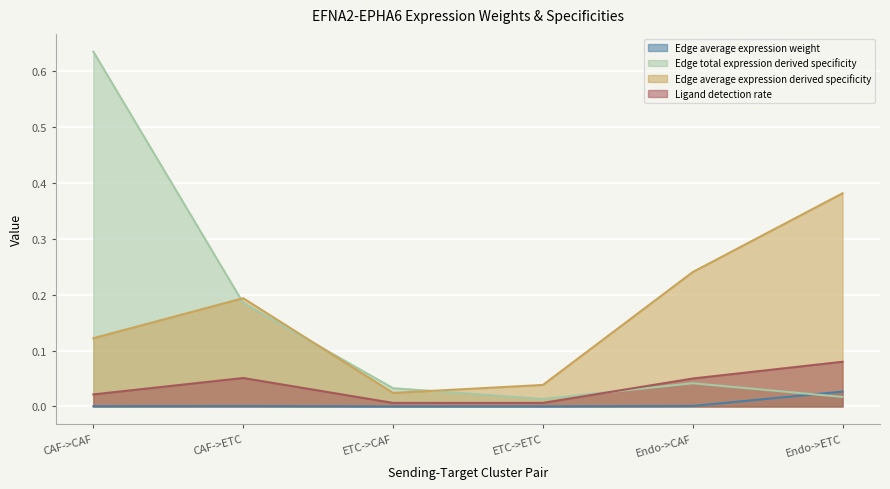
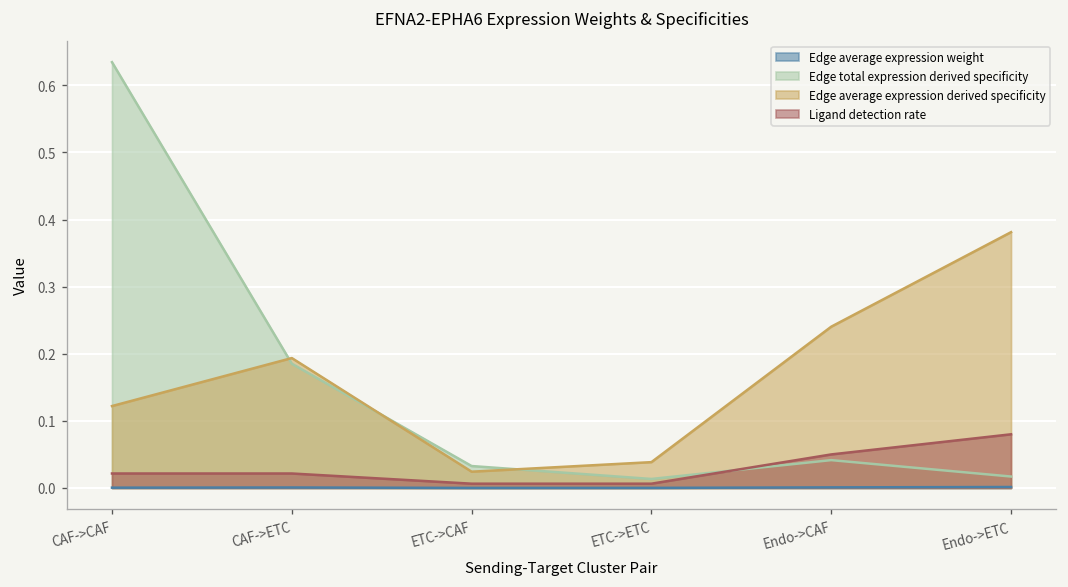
  {
    "Edge average expression weight": {
      "CAF->CAF": 0.00,
      "CAF->ETC": 0.00,
      "ETC->CAF": 0.00,
      "ETC->ETC": 0.00,
      "Endo->CAF": 0.00,
-     "Endo->ETC": 0.03
+     "Endo->ETC": 0.00
    },
    "Edge total expression derived specificity": {
      "CAF->CAF": 0.63,
      "CAF->ETC": 0.19,
      "ETC->CAF": 0.03,
      "ETC->ETC": 0.01,
      "Endo->CAF": 0.04,
      "Endo->ETC": 0.02
    },
    "Edge average expression derived specificity": {
      "CAF->CAF": 0.12,
      "CAF->ETC": 0.19,
      "ETC->CAF": 0.02,
      "ETC->ETC": 0.04,
      "Endo->CAF": 0.24,
      "Endo->ETC": 0.38
    },
    "Ligand detection rate": {
      "CAF->CAF": 0.02,
-     "CAF->ETC": 0.05,
+     "CAF->ETC": 0.02,
      "ETC->CAF": 0.01,
      "ETC->ETC": 0.01,
      "Endo->CAF": 0.05,
      "Endo->ETC": 0.08
    }
  }
